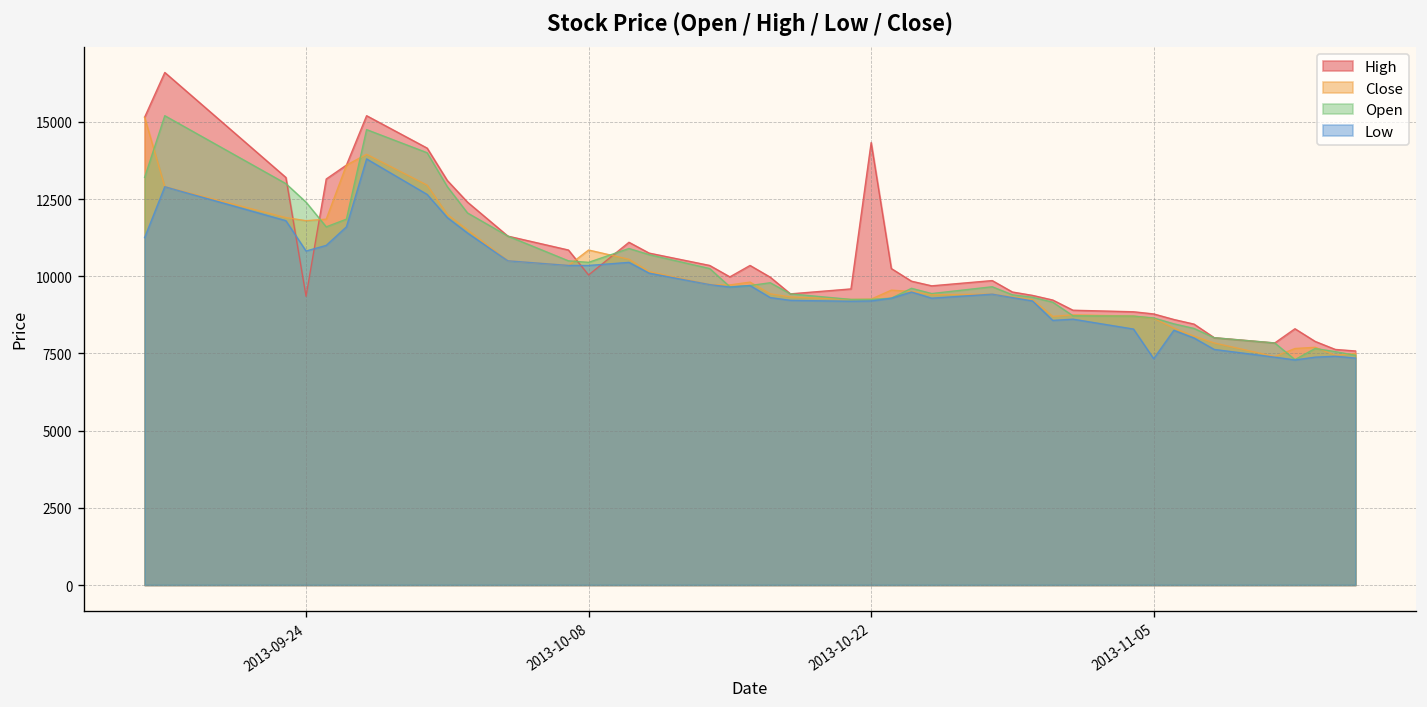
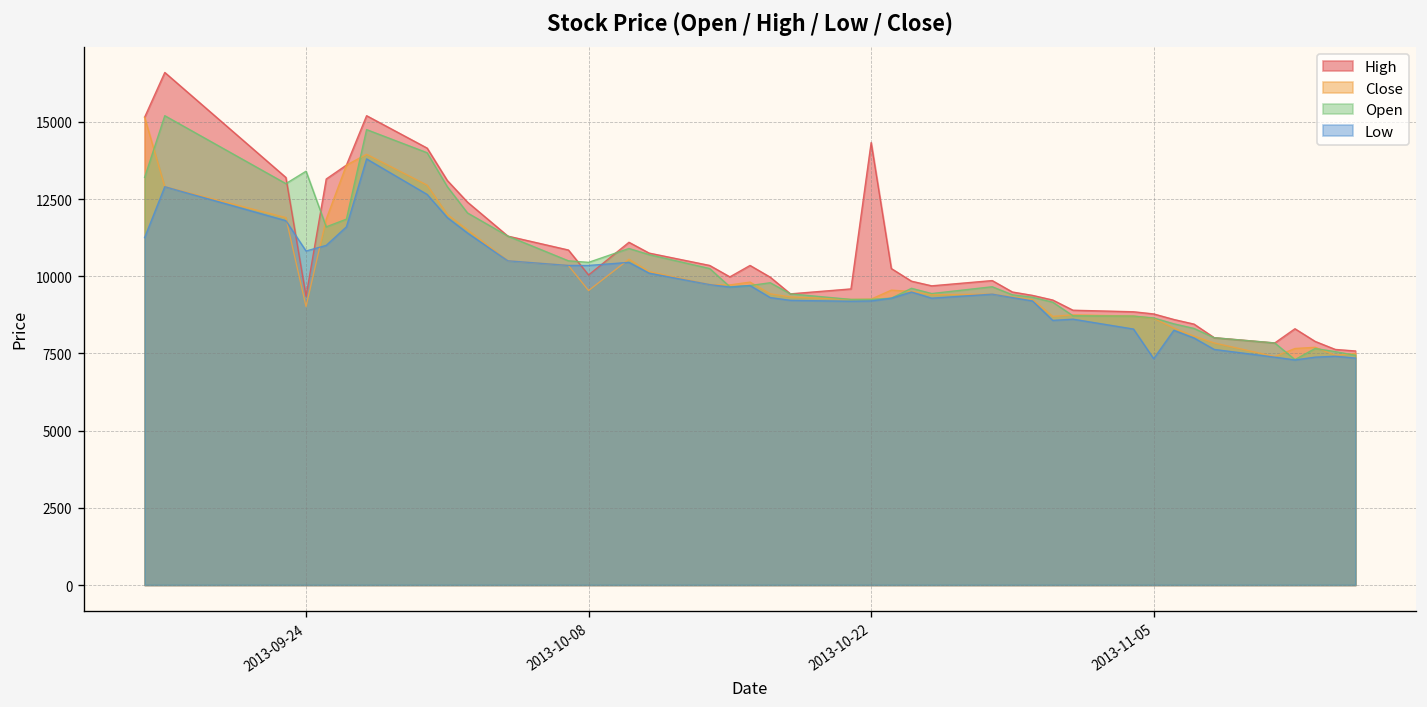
  {
    "High": {
      "2013-09-24": 9400,
      "2013-10-08": 10000,
      "2013-10-22": 14300,
      "2013-11-05": 8800
    },
    "Close": {
-     "2013-09-24": 11800,
-     "2013-10-08": 10900
+     "2013-09-24": 9000,
+     "2013-10-08": 9500
    },
    "Open": {
-     "2013-09-24": 12400,
+     "2013-09-24": 13400,
      "2013-10-08": 10500
    },
    "Low": {
      "2013-09-24": 10800,
      "2013-10-08": 10400,
      "2013-11-05": 7300
    }
  }
